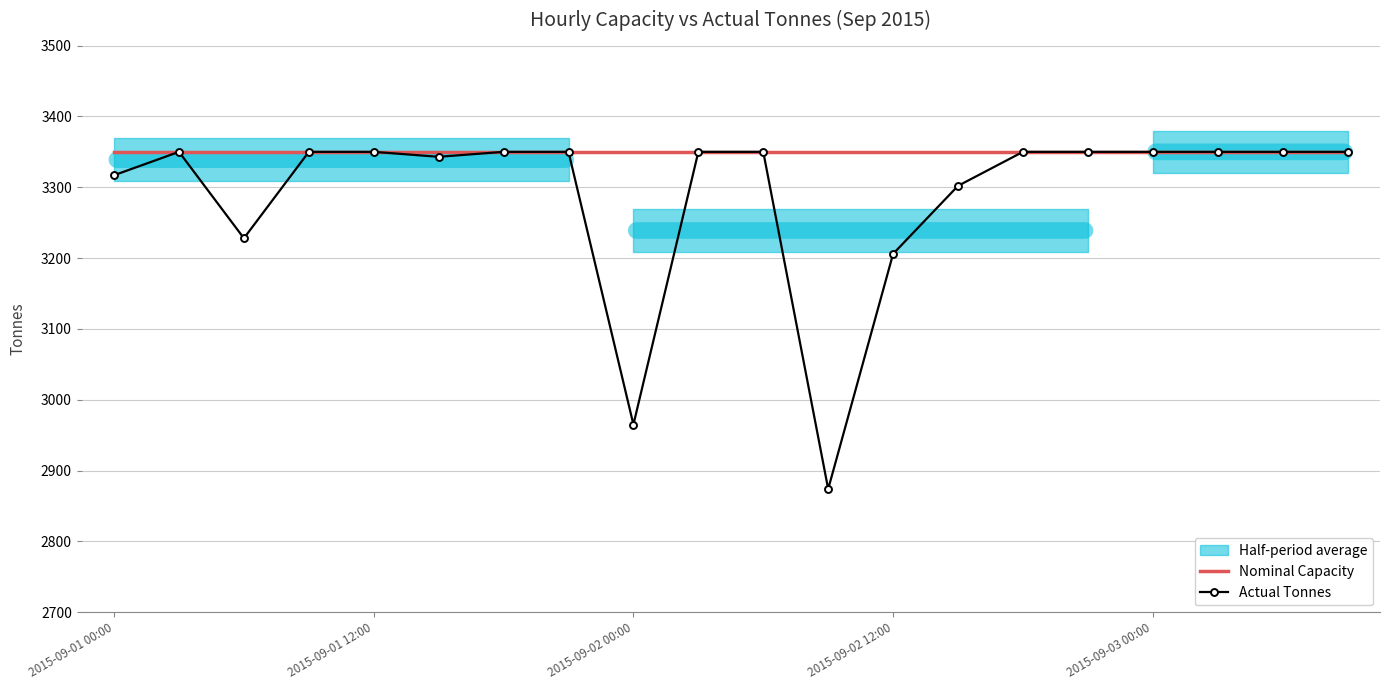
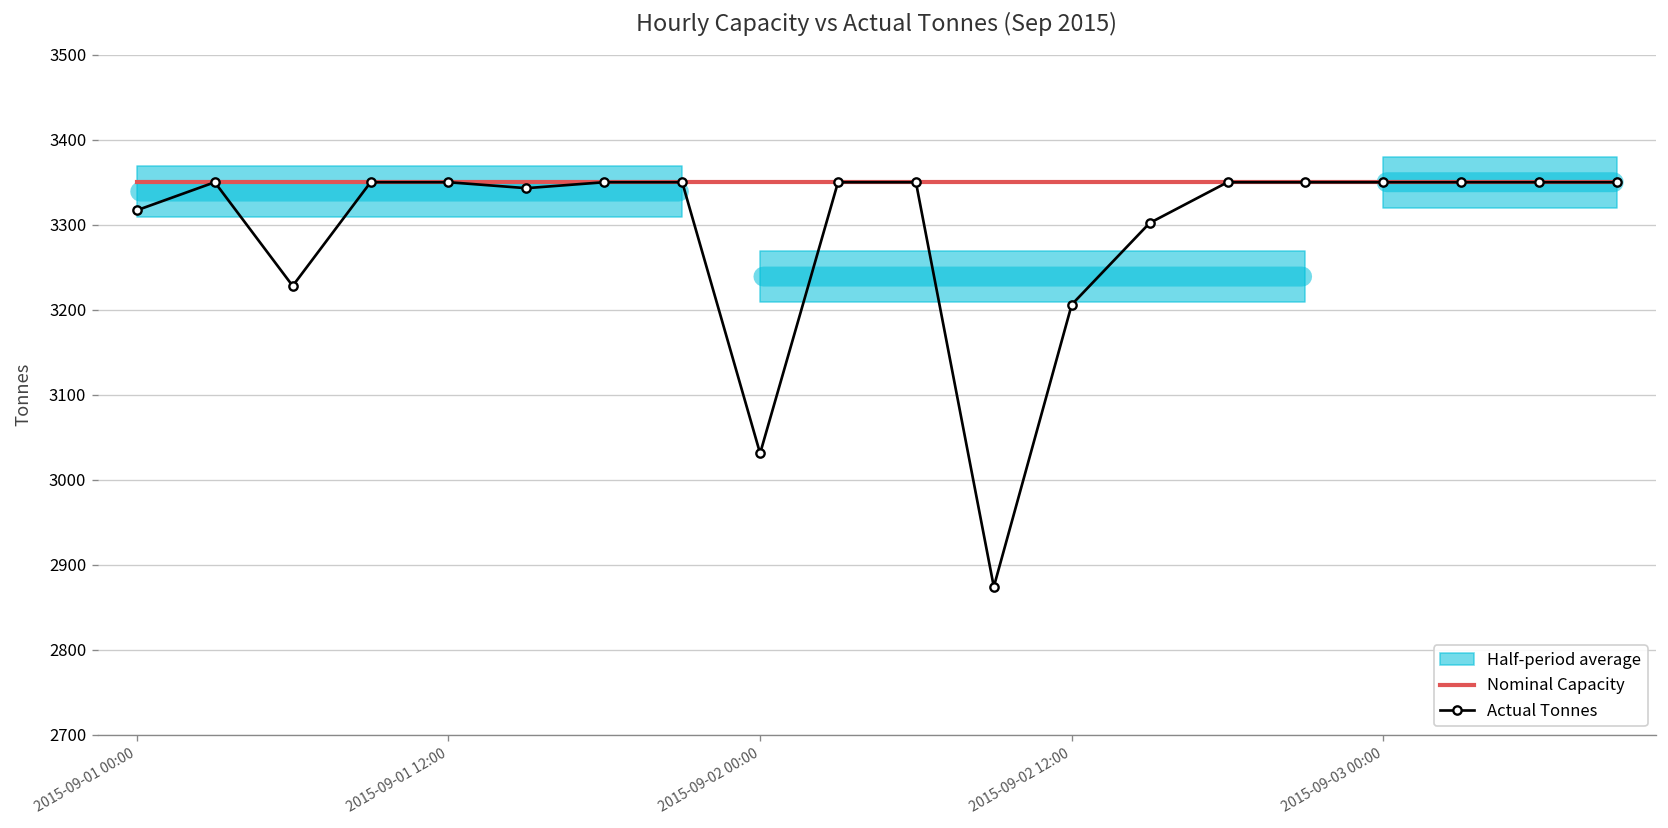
  {
    "Nominal Capacity": {
      "2015-09-01 00:00": 3350,
      "2015-09-02 00:00": 3350,
      "2015-09-02 12:00": 3350
    },
    "Actual Tonnes": {
      "2015-09-01 00:00": 3320,
-     "2015-09-02 00:00": 2970,
+     "2015-09-02 00:00": 3030,
      "2015-09-02 12:00": 3210
    }
  }
